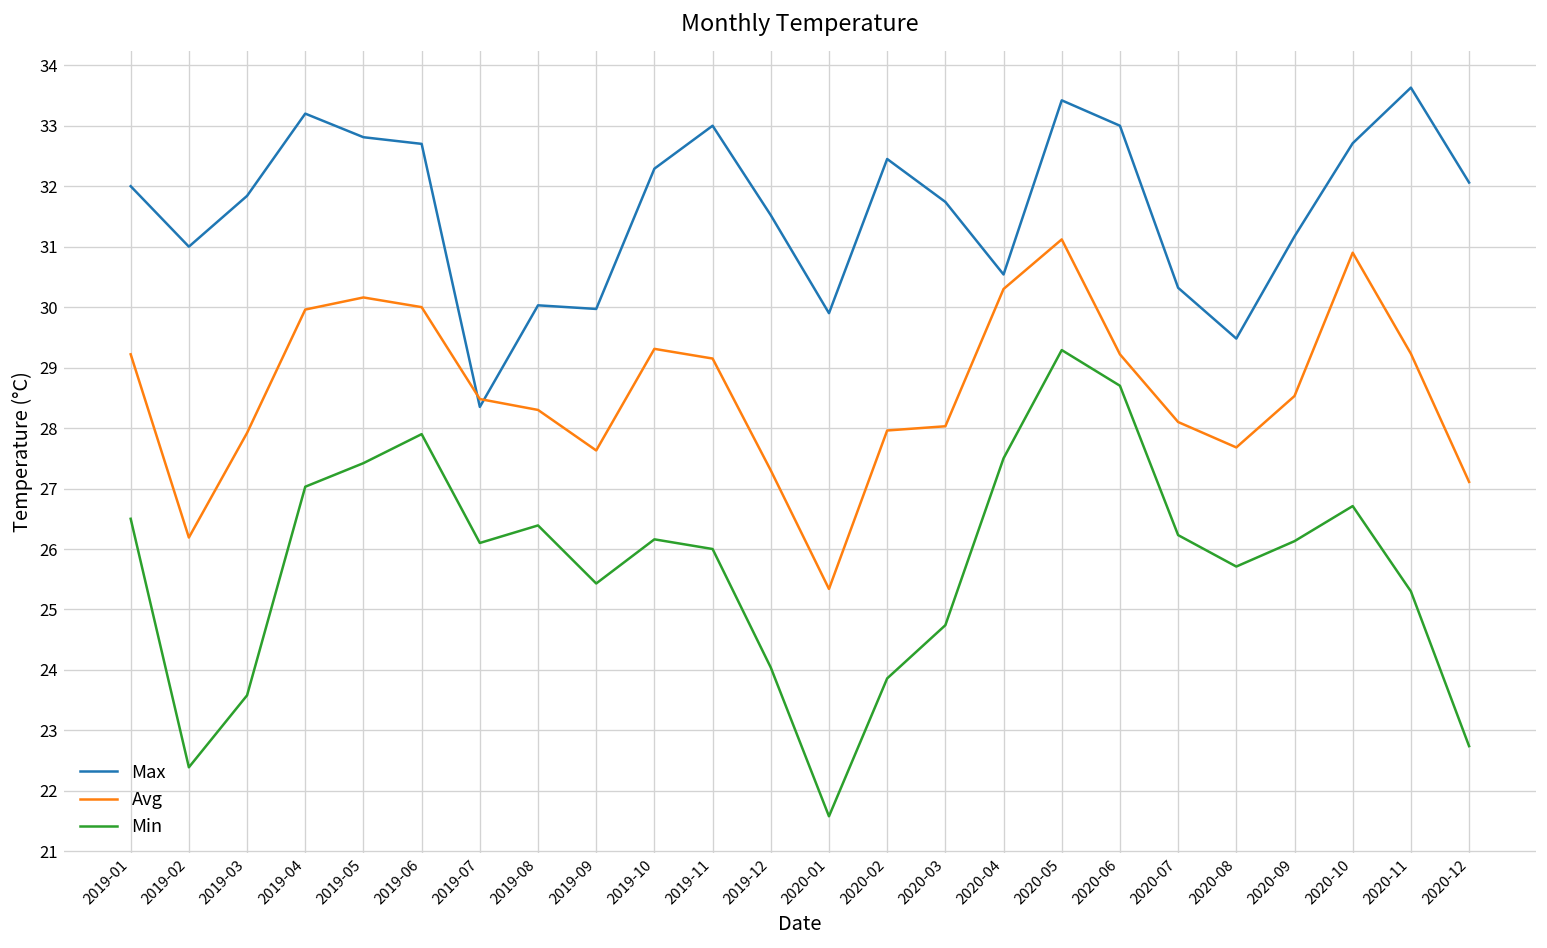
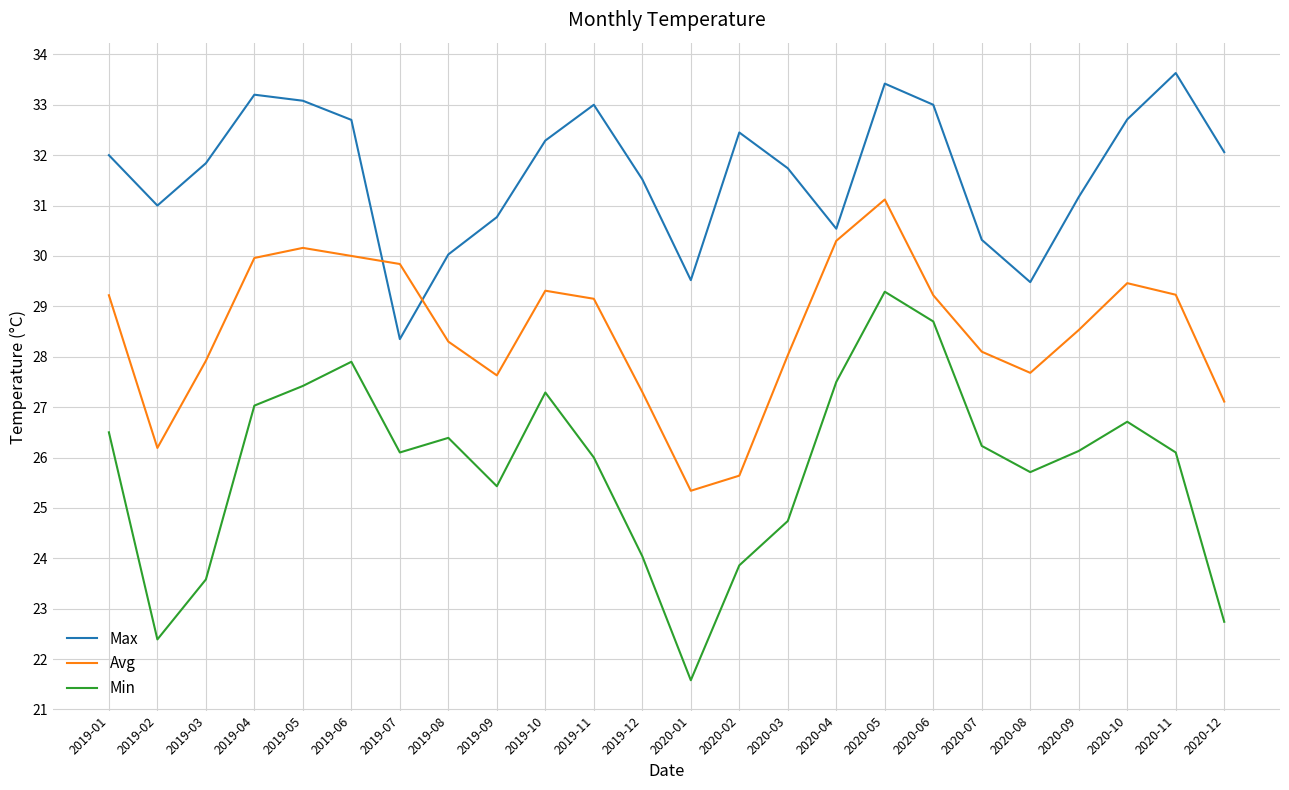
  {
    "Max": {
      "2019-01": 32.0,
      "2019-02": 31.0,
      "2019-03": 31.8,
      "2019-04": 33.2,
-     "2019-05": 32.8,
+     "2019-05": 33.1,
      "2019-06": 32.7,
      "2019-07": 28.4,
      "2019-08": 30.0,
-     "2019-09": 30.0,
+     "2019-09": 30.8,
      "2019-10": 32.3,
      "2019-11": 33.0,
      "2019-12": 31.5,
-     "2020-01": 29.9,
+     "2020-01": 29.5,
      "2020-02": 32.5,
      "2020-03": 31.7,
      "2020-04": 30.5,
      "2020-05": 33.4,
      "2020-06": 33.0,
      "2020-07": 30.3,
      "2020-08": 29.5,
      "2020-09": 31.2,
      "2020-10": 32.7,
      "2020-11": 33.6,
      "2020-12": 32.1
    },
    "Avg": {
      "2019-01": 29.2,
      "2019-02": 26.2,
      "2019-03": 27.9,
      "2019-04": 30.0,
      "2019-05": 30.2,
      "2019-06": 30.0,
-     "2019-07": 28.5,
+     "2019-07": 29.8,
      "2019-08": 28.3,
      "2019-09": 27.6,
      "2019-10": 29.3,
      "2019-11": 29.2,
      "2019-12": 27.3,
      "2020-01": 25.3,
-     "2020-02": 28.0,
+     "2020-02": 25.6,
      "2020-03": 28.0,
      "2020-04": 30.3,
      "2020-05": 31.1,
      "2020-06": 29.2,
      "2020-07": 28.1,
      "2020-08": 27.7,
      "2020-09": 28.5,
-     "2020-10": 30.9,
+     "2020-10": 29.5,
      "2020-11": 29.2,
      "2020-12": 27.1
    },
    "Min": {
      "2019-01": 26.5,
      "2019-02": 22.4,
      "2019-03": 23.6,
      "2019-04": 27.0,
      "2019-05": 27.4,
      "2019-06": 27.9,
      "2019-07": 26.1,
      "2019-08": 26.4,
      "2019-09": 25.4,
-     "2019-10": 26.2,
+     "2019-10": 27.3,
      "2019-11": 26.0,
      "2019-12": 24.0,
      "2020-01": 21.6,
      "2020-02": 23.9,
      "2020-03": 24.7,
      "2020-04": 27.5,
      "2020-05": 29.3,
      "2020-06": 28.7,
      "2020-07": 26.2,
      "2020-08": 25.7,
      "2020-09": 26.1,
      "2020-10": 26.7,
-     "2020-11": 25.3,
+     "2020-11": 26.1,
      "2020-12": 22.7
    }
  }
